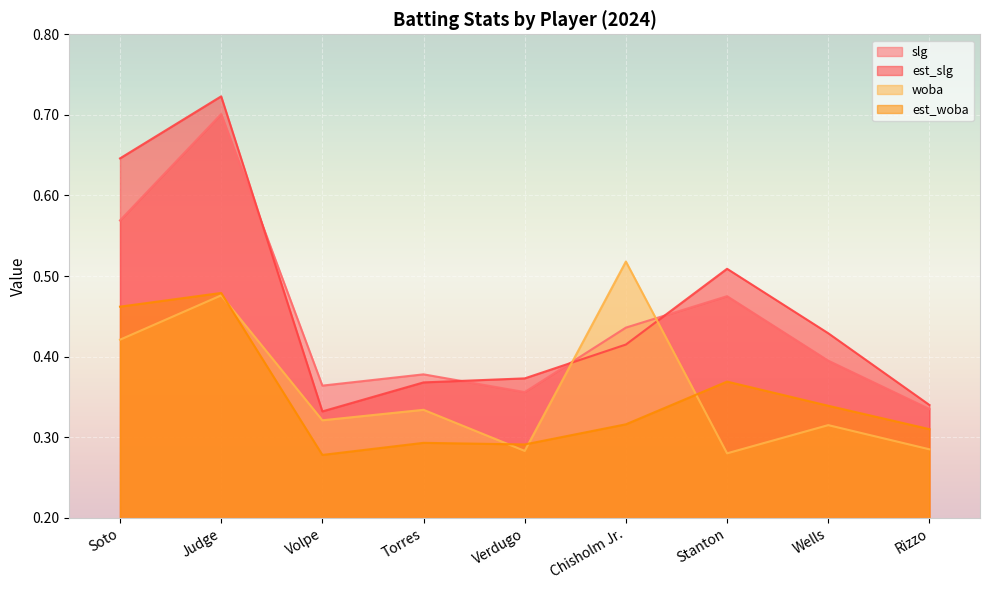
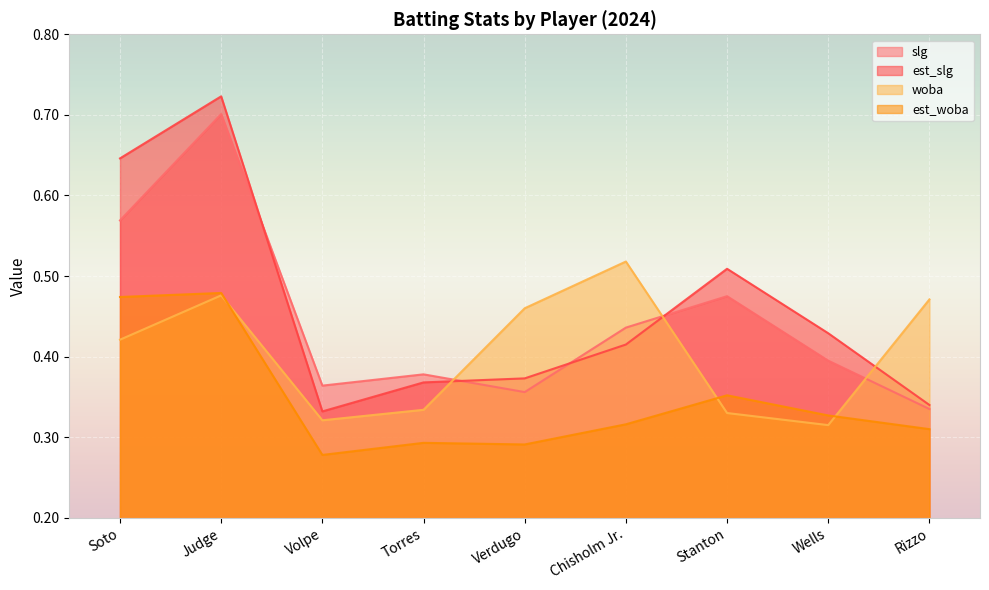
  {
    "woba": {
      "Soto": 0.42,
      "Volpe": 0.32,
      "Torres": 0.33,
-     "Verdugo": 0.28,
+     "Verdugo": 0.46,
      "Chisholm Jr.": 0.52,
-     "Stanton": 0.28,
+     "Stanton": 0.33,
      "Wells": 0.32,
-     "Rizzo": 0.29
+     "Rizzo": 0.47
    },
    "est_woba": {
-     "Soto": 0.46,
+     "Soto": 0.47,
      "Volpe": 0.28,
      "Torres": 0.29,
      "Verdugo": 0.29,
      "Chisholm Jr.": 0.32,
-     "Stanton": 0.37,
-     "Wells": 0.34,
+     "Stanton": 0.35,
+     "Wells": 0.33,
      "Rizzo": 0.31
    }
  }
